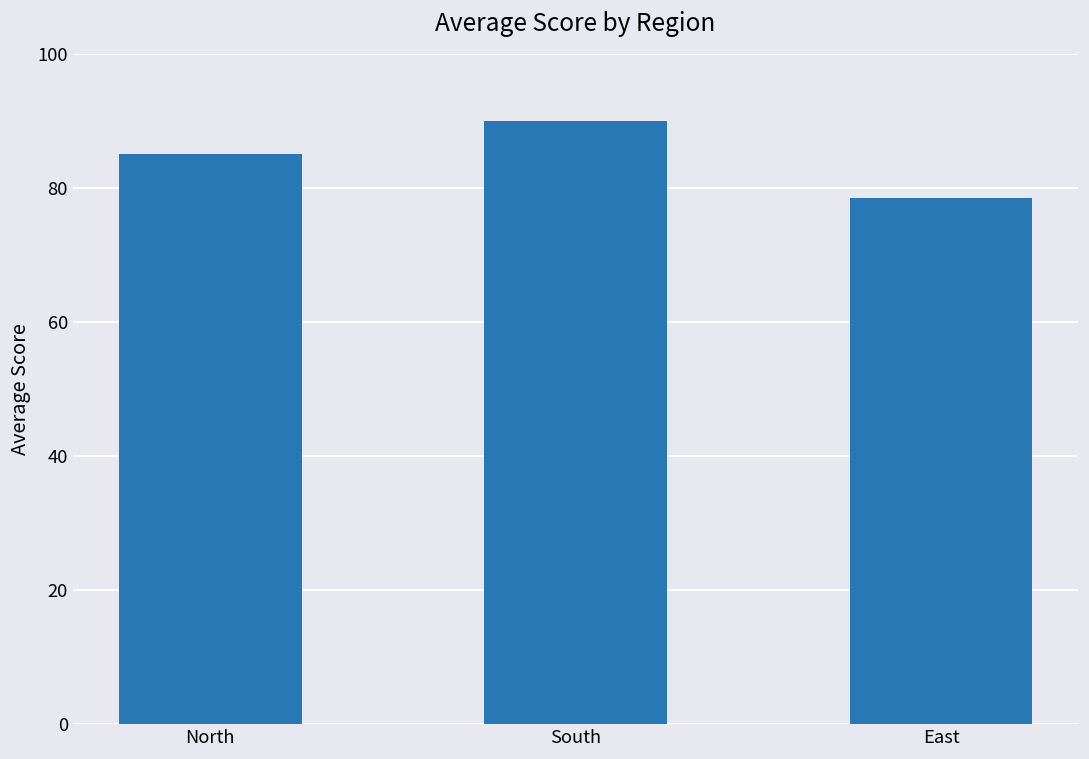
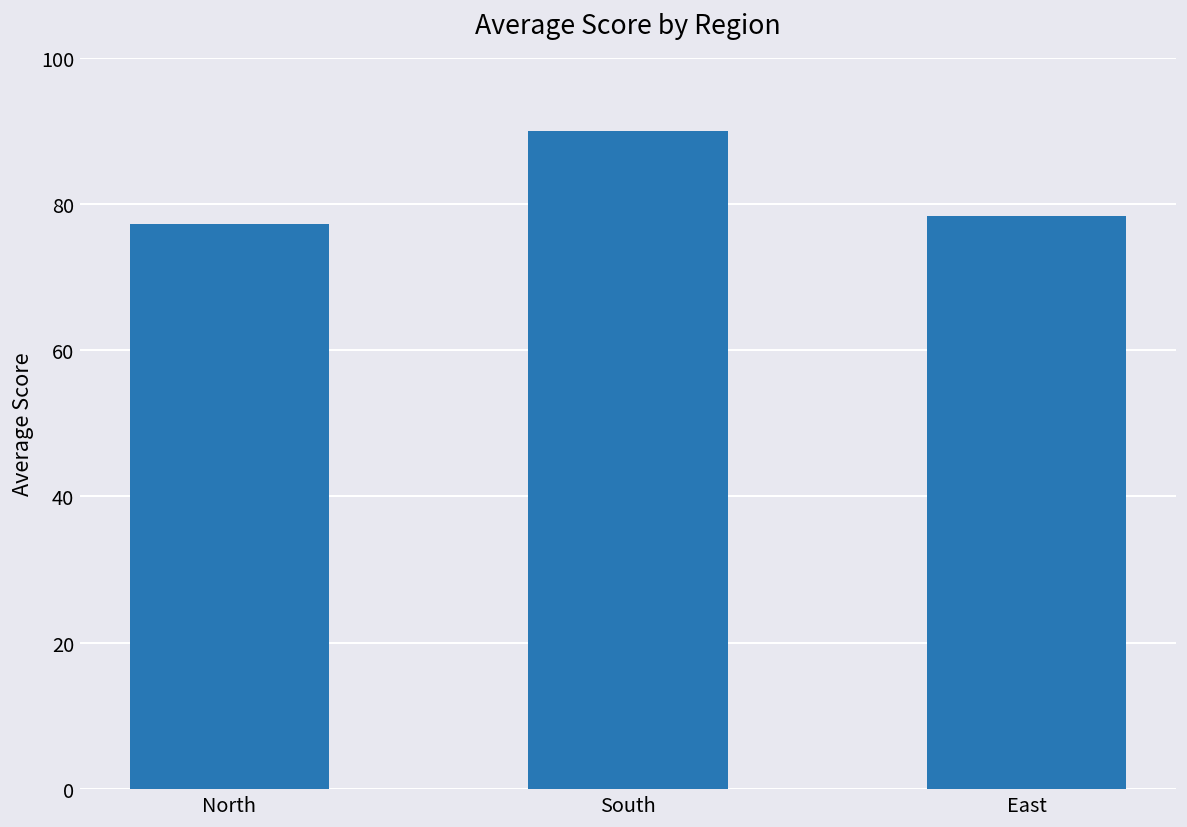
  {
-   "North": 85,
+   "North": 77,
    "South": 90,
    "East": 78
  }
